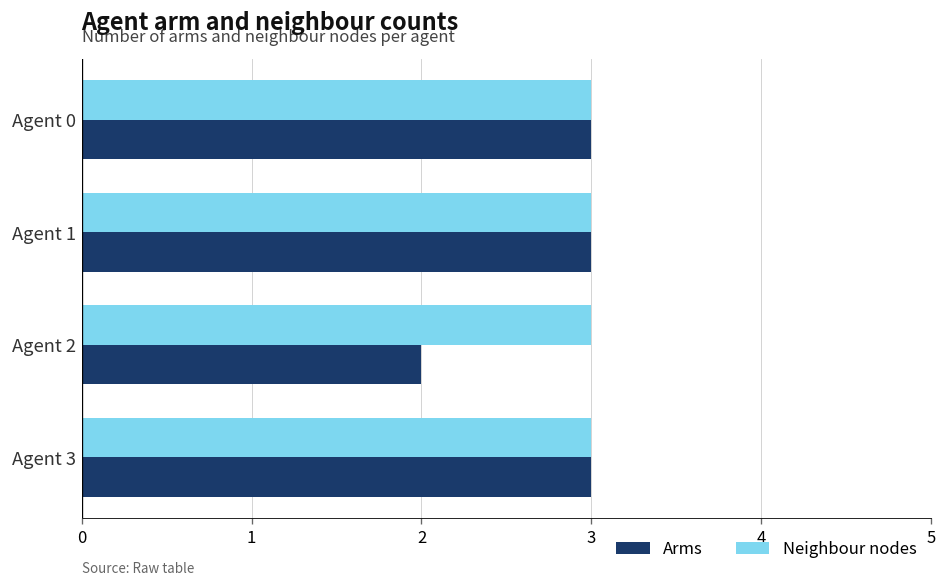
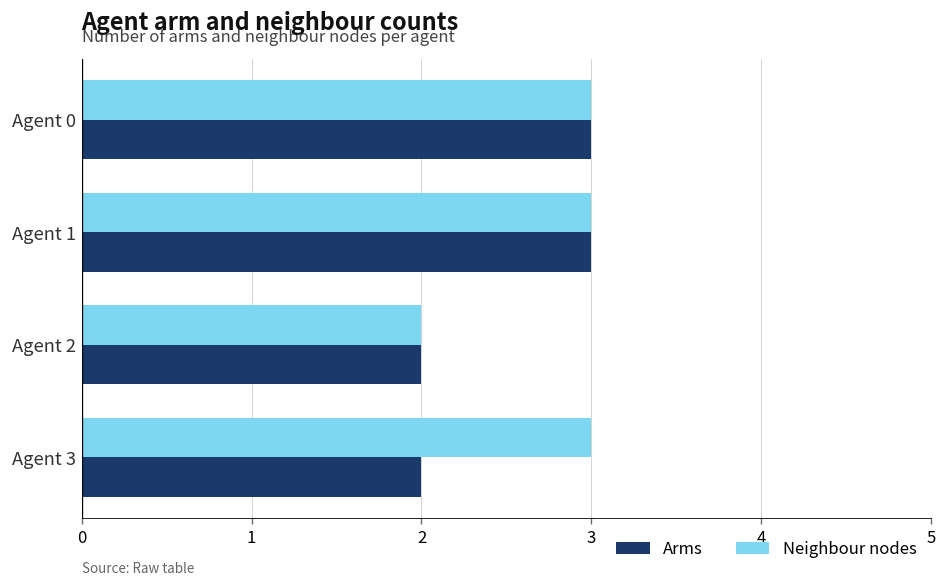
  {
    "Arms": {
      "Agent 0": 3,
      "Agent 1": 3,
      "Agent 2": 2,
-     "Agent 3": 3
+     "Agent 3": 2
    },
    "Neighbour nodes": {
      "Agent 0": 3,
      "Agent 1": 3,
-     "Agent 2": 3,
+     "Agent 2": 2,
      "Agent 3": 3
    }
  }
